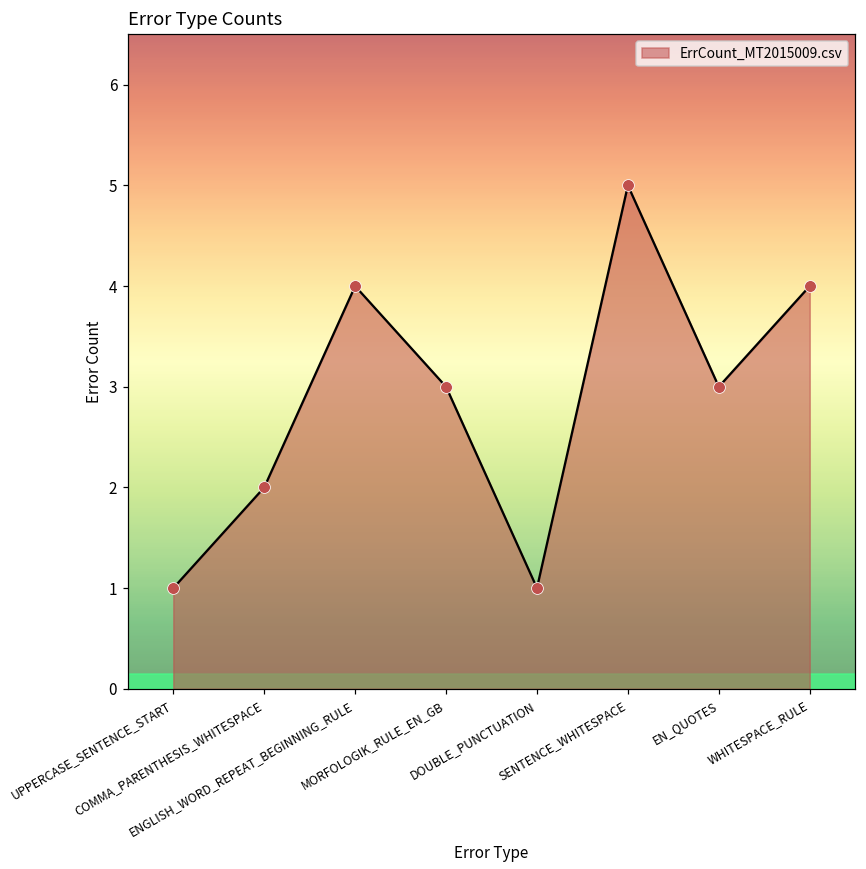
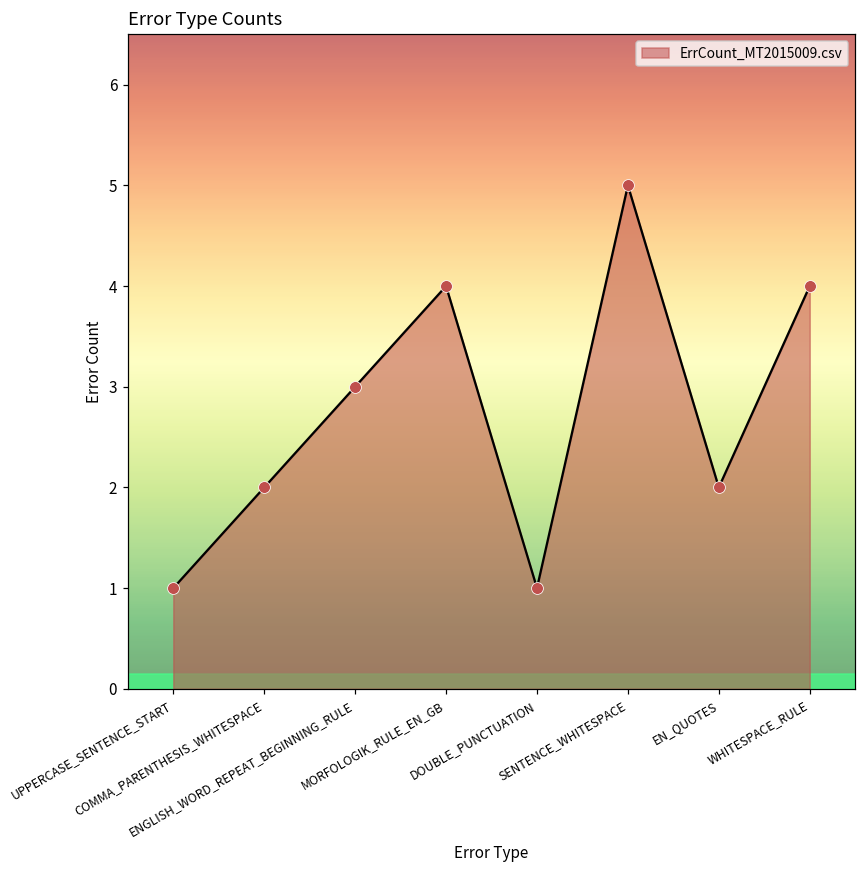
  {
    "UPPERCASE_SENTENCE_START": 1,
    "COMMA_PARENTHESIS_WHITESPACE": 2,
-   "ENGLISH_WORD_REPEAT_BEGINNING_RULE": 4,
-   "MORFOLOGIK_RULE_EN_GB": 3,
+   "ENGLISH_WORD_REPEAT_BEGINNING_RULE": 3,
+   "MORFOLOGIK_RULE_EN_GB": 4,
    "DOUBLE_PUNCTUATION": 1,
    "SENTENCE_WHITESPACE": 5,
-   "EN_QUOTES": 3,
+   "EN_QUOTES": 2,
    "WHITESPACE_RULE": 4
  }
